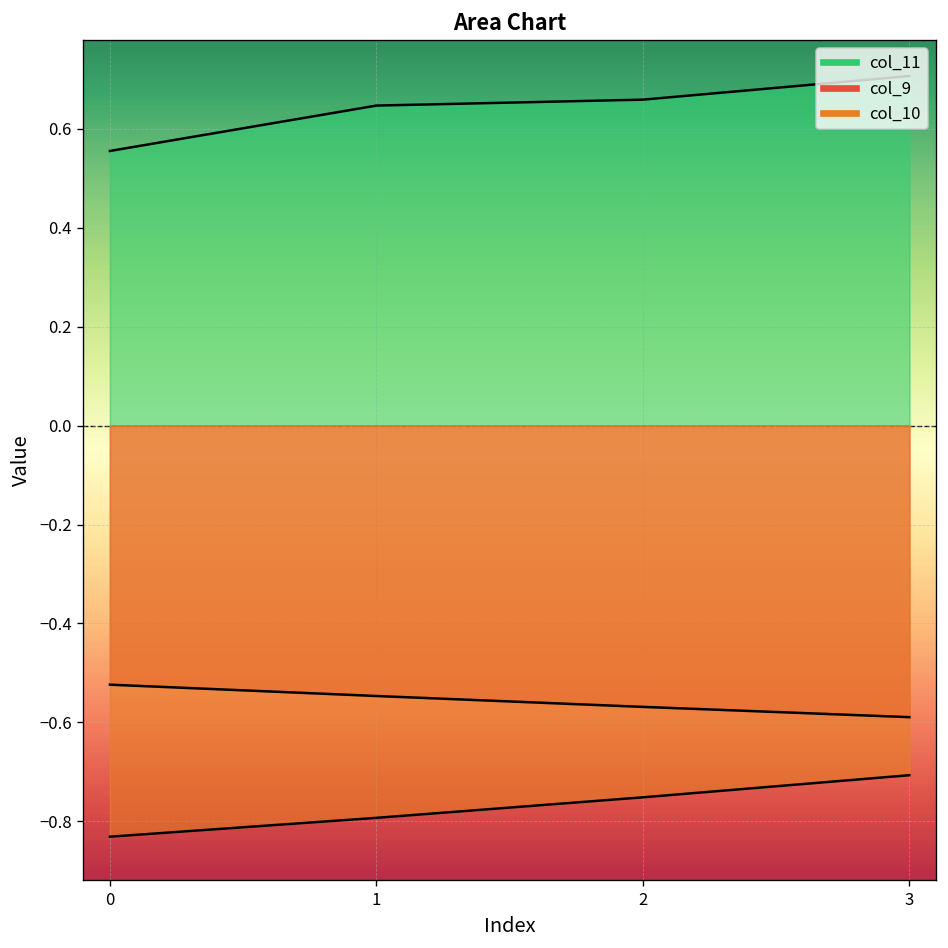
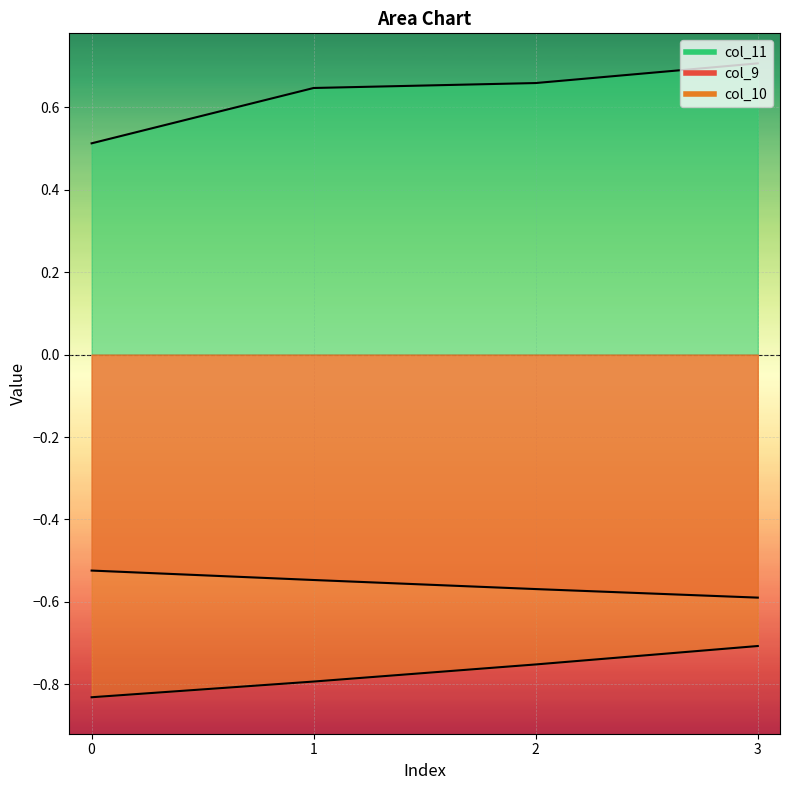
  {
    "col_11": {
-     "0": 0.56,
+     "0": 0.51,
      "1": 0.65,
      "2": 0.66
    }
  }
